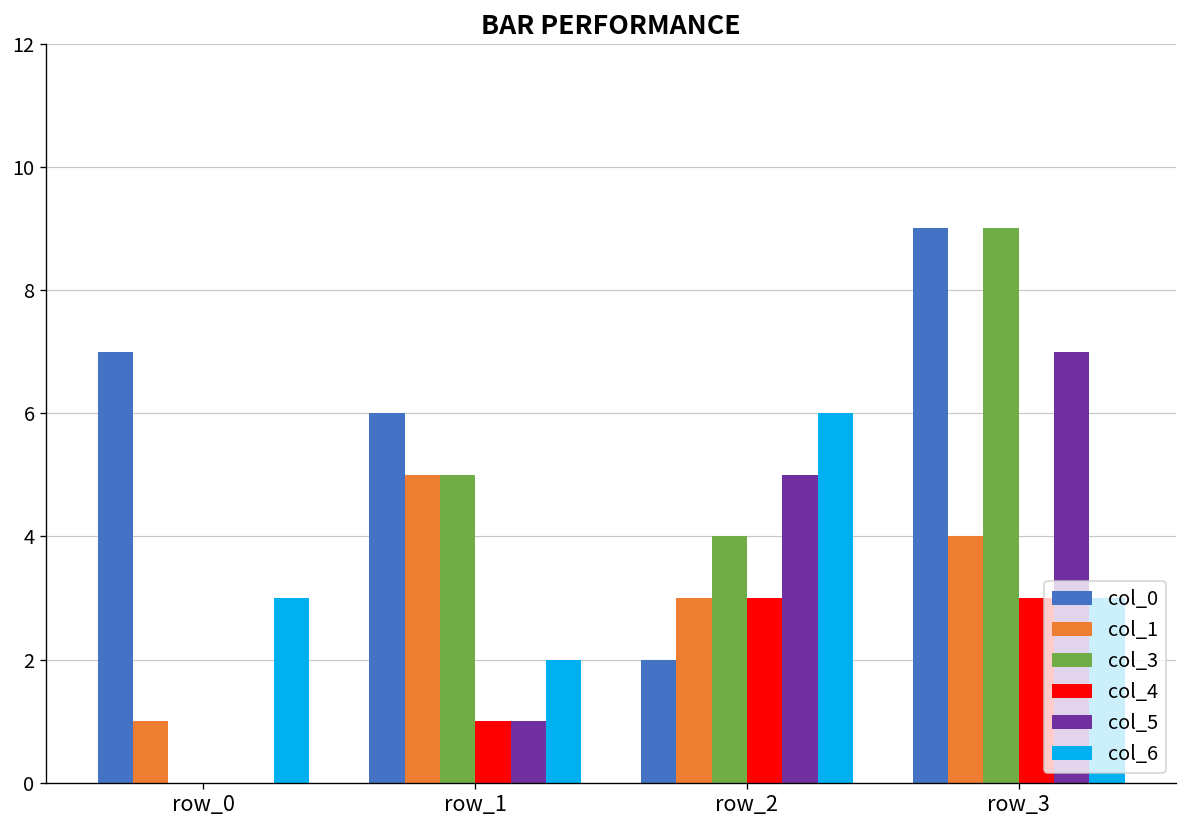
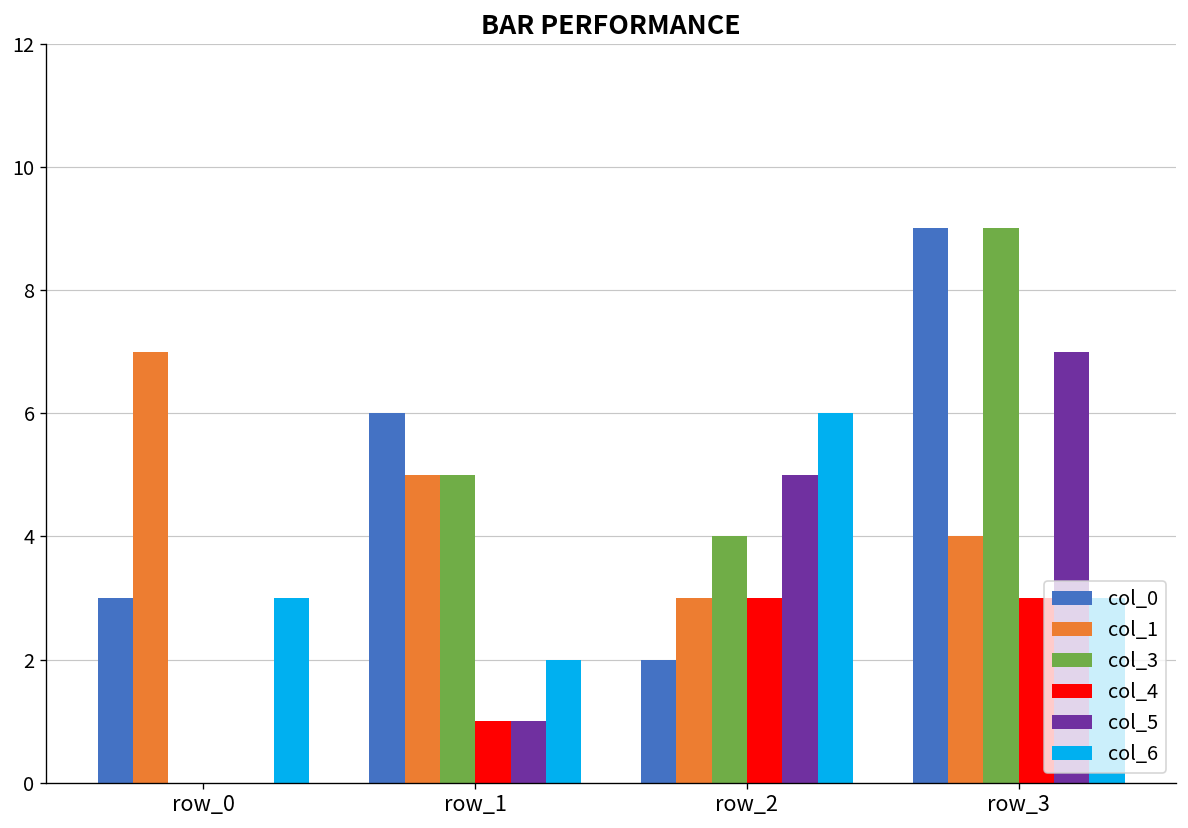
  {
    "col_0": {
-     "row_0": 7,
+     "row_0": 3,
      "row_1": 6,
      "row_2": 2,
      "row_3": 9
    },
    "col_1": {
-     "row_0": 1,
+     "row_0": 7,
      "row_1": 5,
      "row_2": 3,
      "row_3": 4
    },
    "col_3": {
      "row_0": 0,
      "row_1": 5,
      "row_2": 4,
      "row_3": 9
    },
    "col_4": {
      "row_0": 0,
      "row_1": 1,
      "row_2": 3,
      "row_3": 3
    },
    "col_5": {
      "row_0": 0,
      "row_1": 1,
      "row_2": 5,
      "row_3": 7
    },
    "col_6": {
      "row_0": 3,
      "row_1": 2,
      "row_2": 6
    }
  }
